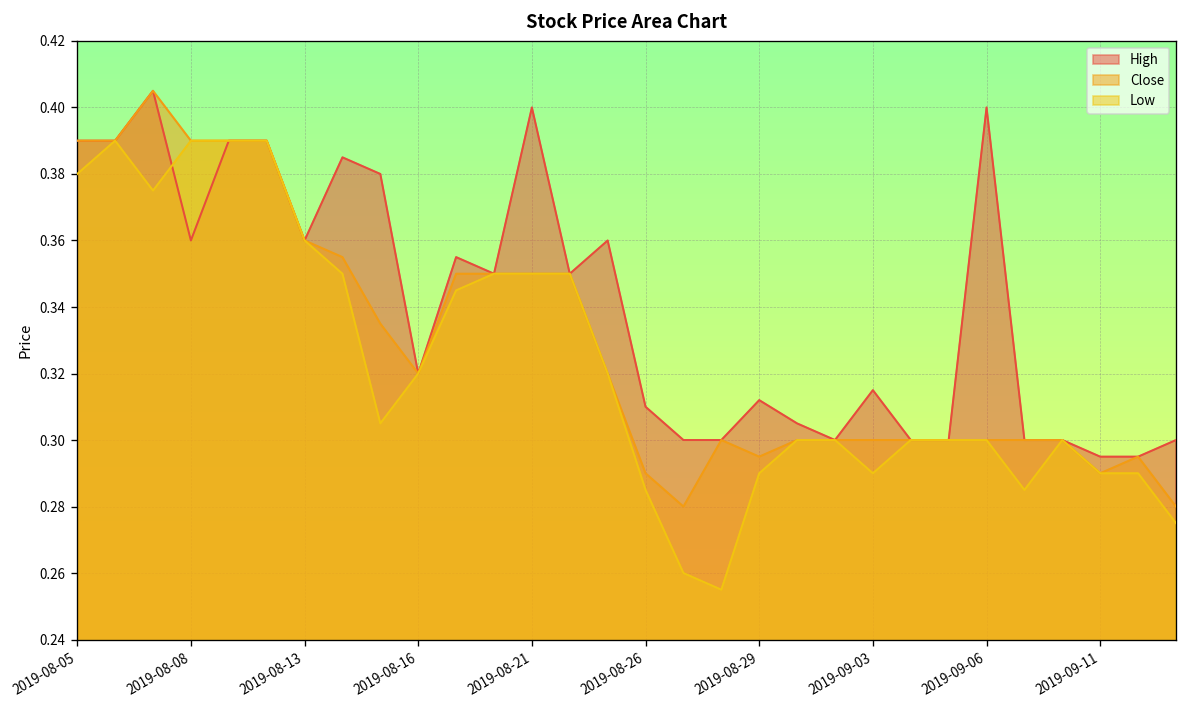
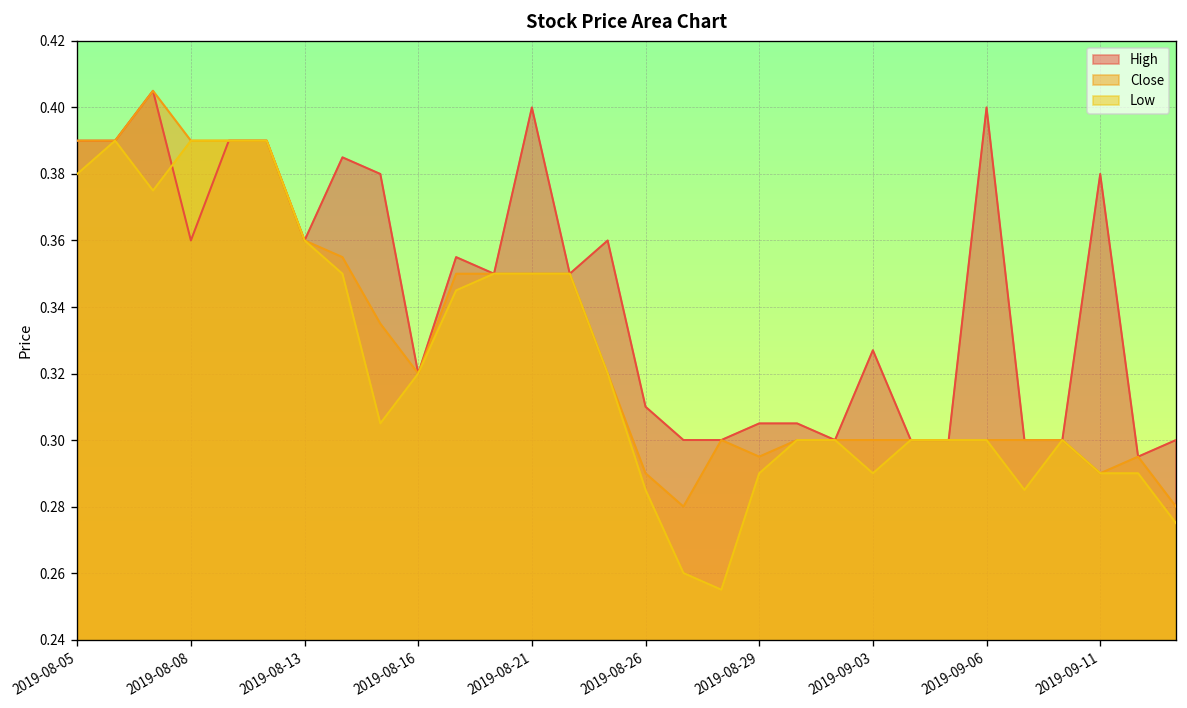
  {
    "High": {
      "2019-08-08": 0.360,
      "2019-08-21": 0.400,
      "2019-08-26": 0.310,
-     "2019-08-29": 0.312,
-     "2019-09-03": 0.315,
+     "2019-08-29": 0.305,
+     "2019-09-03": 0.327,
      "2019-09-06": 0.400,
-     "2019-09-11": 0.295
+     "2019-09-11": 0.380
    }
  }
